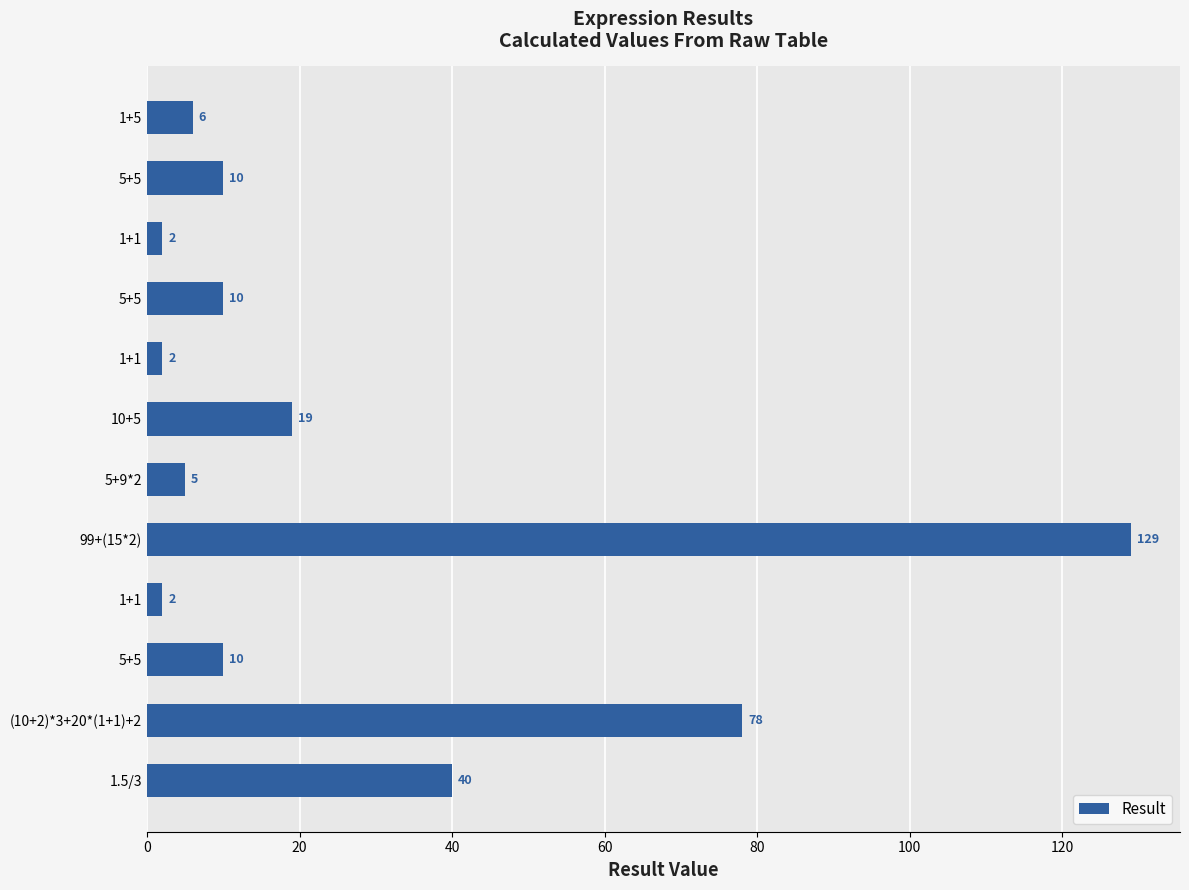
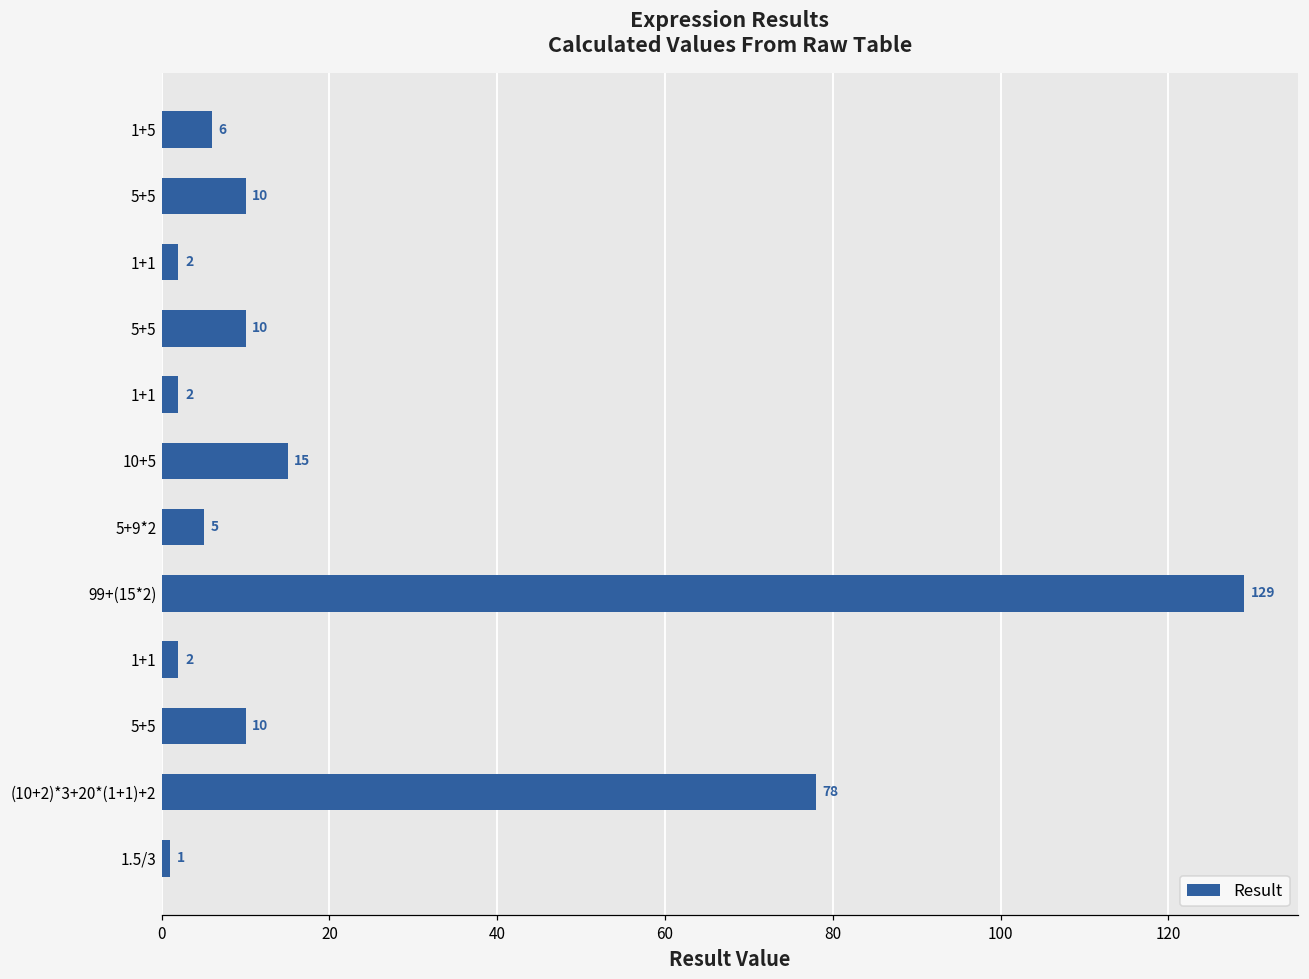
  {
    "1+5": 6,
-   "10+5": 19,
+   "10+5": 15,
    "5+9*2": 5,
    "99+(15*2)": 129,
    "(10+2)*3+20*(1+1)+2": 78,
-   "1.5/3": 40
+   "1.5/3": 1
  }
